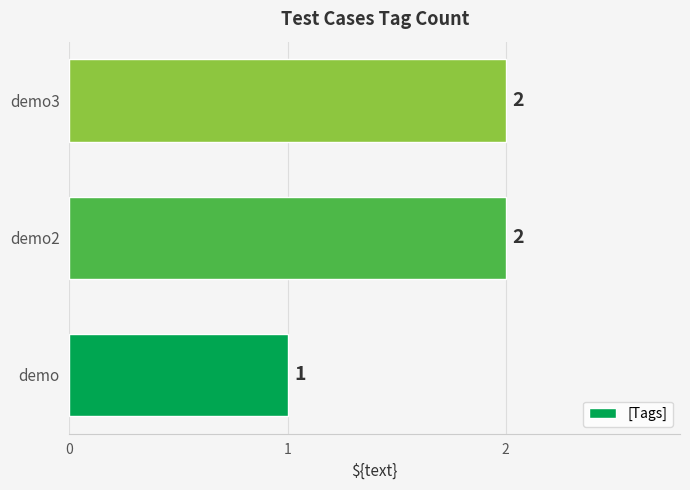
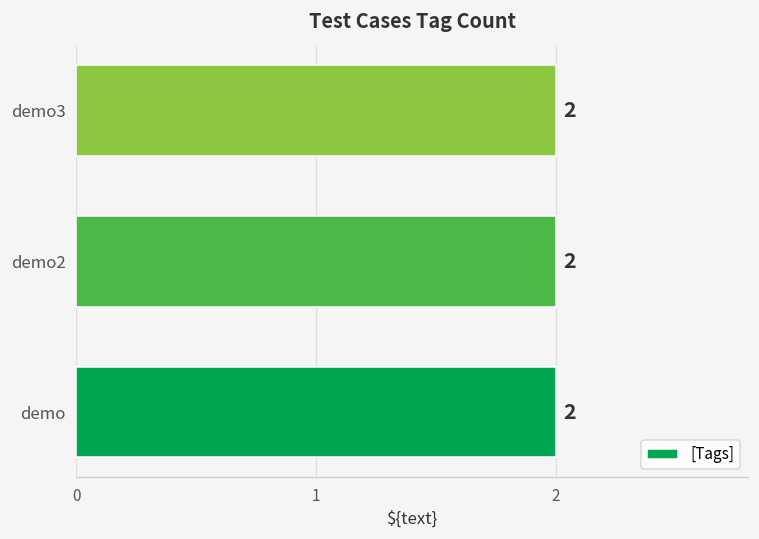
  {
    "demo3": 2,
    "demo2": 2,
-   "demo": 1
+   "demo": 2
  }
